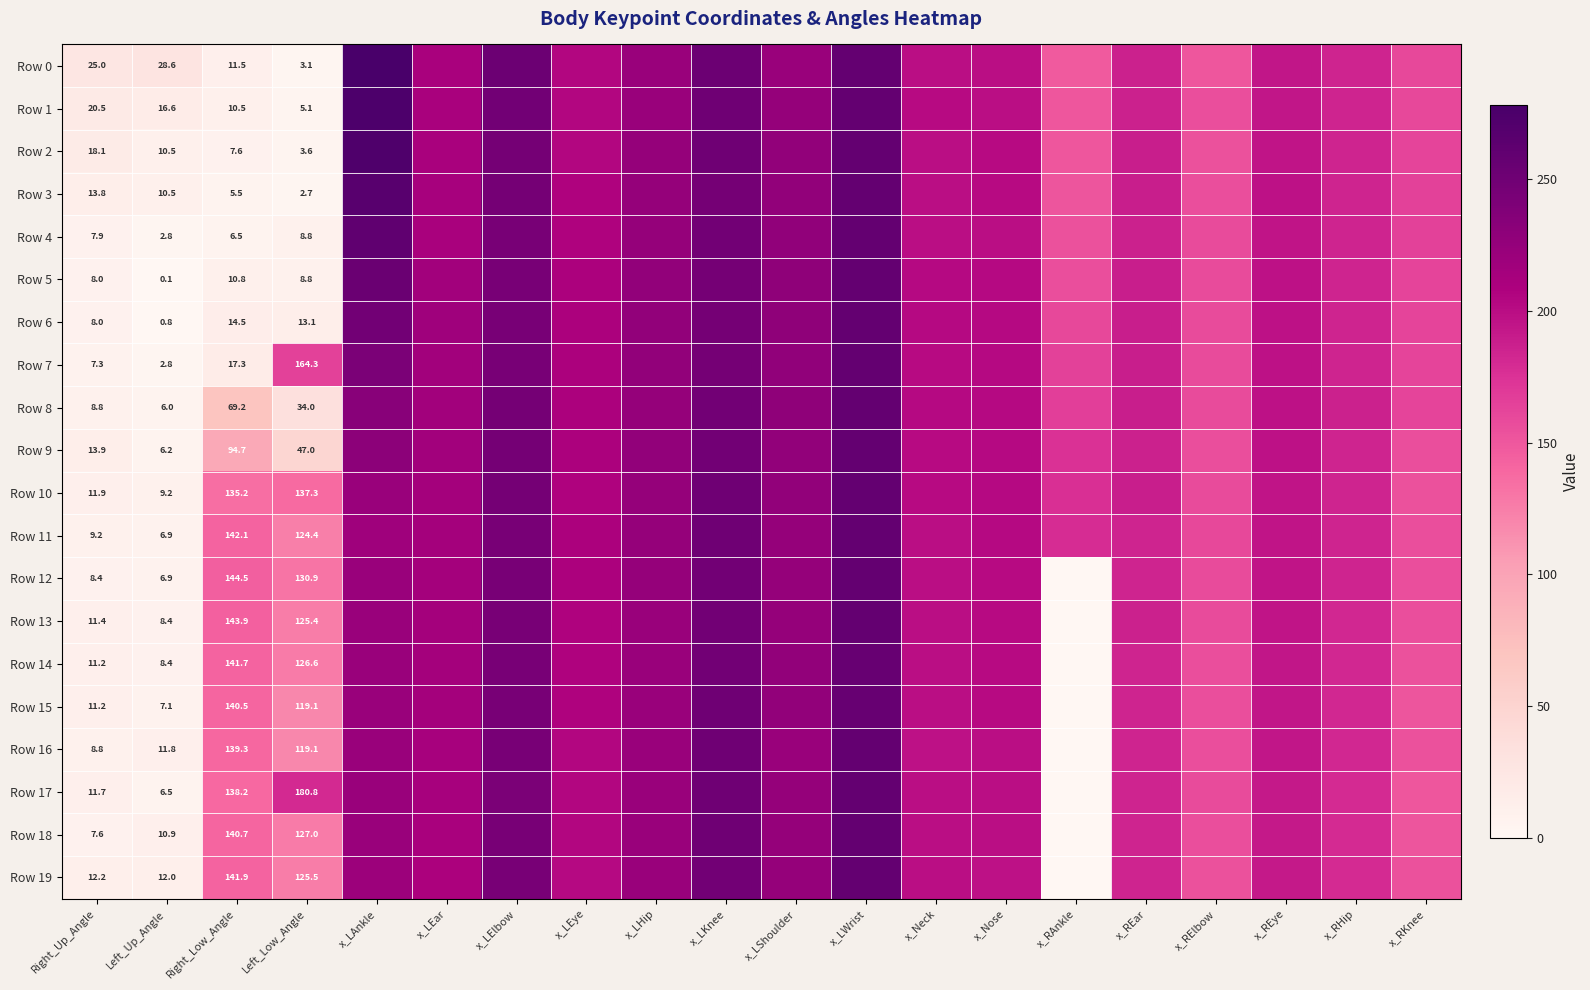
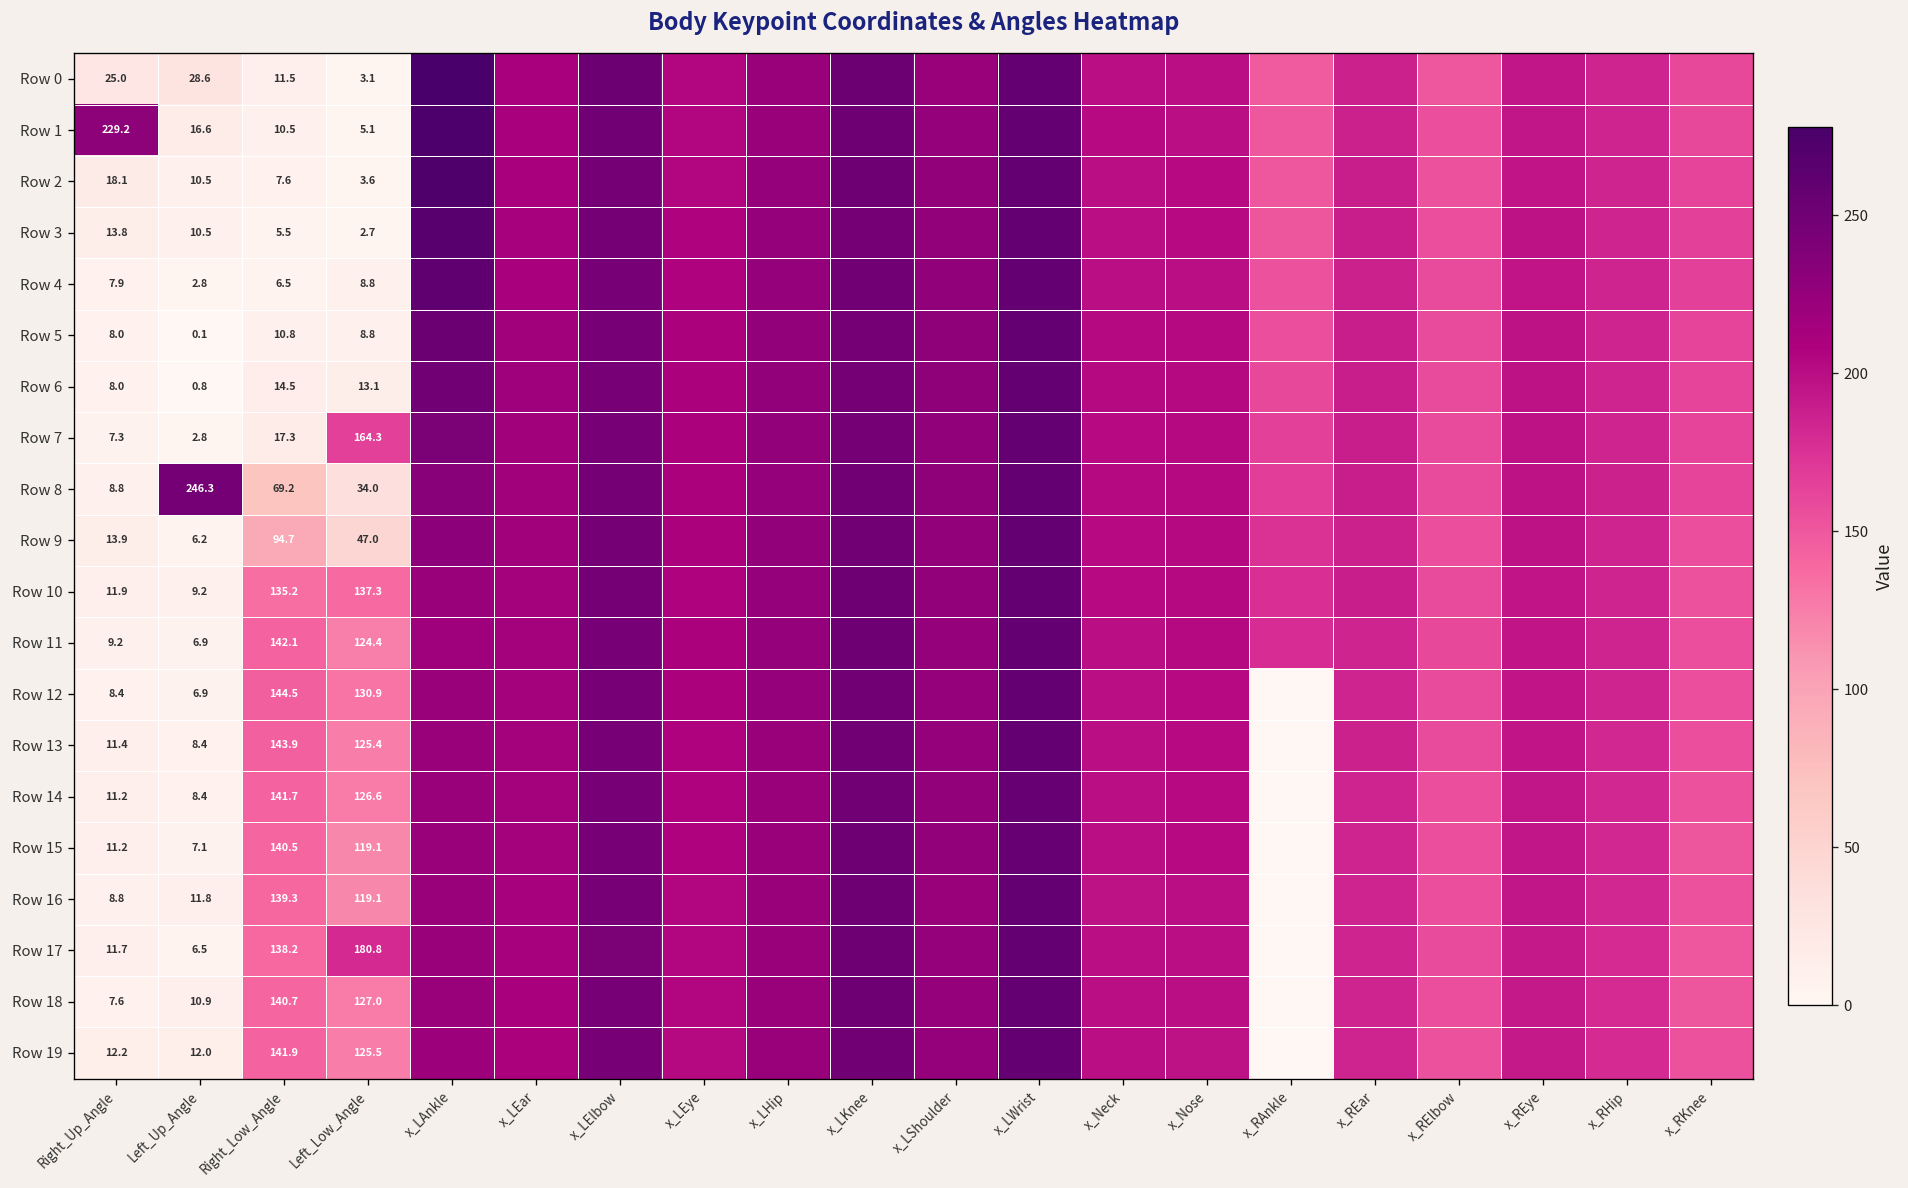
  {
    "Row 0": {
      "Right_Up_Angle": 25.0,
      "Left_Up_Angle": 28.6,
      "Right_Low_Angle": 11.5,
      "Left_Low_Angle": 3.1
    },
    "Row 1": {
-     "Right_Up_Angle": 20.5,
+     "Right_Up_Angle": 229.2,
      "Left_Up_Angle": 16.6,
      "Right_Low_Angle": 10.5,
      "Left_Low_Angle": 5.1
    },
    "Row 2": {
      "Right_Up_Angle": 18.1,
      "Left_Up_Angle": 10.5,
      "Right_Low_Angle": 7.6,
      "Left_Low_Angle": 3.6
    },
    "Row 3": {
      "Right_Up_Angle": 13.8,
      "Left_Up_Angle": 10.5,
      "Right_Low_Angle": 5.5,
      "Left_Low_Angle": 2.7
    },
    "Row 4": {
      "Right_Up_Angle": 7.9,
      "Left_Up_Angle": 2.8,
      "Right_Low_Angle": 6.5,
      "Left_Low_Angle": 8.8
    },
    "Row 5": {
      "Right_Up_Angle": 8.0,
      "Left_Up_Angle": 0.1,
      "Right_Low_Angle": 10.8,
      "Left_Low_Angle": 8.8
    },
    "Row 6": {
      "Right_Up_Angle": 8.0,
      "Left_Up_Angle": 0.8,
      "Right_Low_Angle": 14.5,
      "Left_Low_Angle": 13.1
    },
    "Row 7": {
      "Right_Up_Angle": 7.3,
      "Left_Up_Angle": 2.8,
      "Right_Low_Angle": 17.3,
      "Left_Low_Angle": 164.3
    },
    "Row 8": {
      "Right_Up_Angle": 8.8,
-     "Left_Up_Angle": 6.0,
+     "Left_Up_Angle": 246.3,
      "Right_Low_Angle": 69.2,
      "Left_Low_Angle": 34.0
    },
    "Row 9": {
      "Right_Up_Angle": 13.9,
      "Left_Up_Angle": 6.2,
      "Right_Low_Angle": 94.7,
      "Left_Low_Angle": 47.0
    },
    "Row 10": {
      "Right_Up_Angle": 11.9,
      "Left_Up_Angle": 9.2,
      "Right_Low_Angle": 135.2,
      "Left_Low_Angle": 137.3
    },
    "Row 11": {
      "Right_Up_Angle": 9.2,
      "Left_Up_Angle": 6.9,
      "Right_Low_Angle": 142.1,
      "Left_Low_Angle": 124.4
    },
    "Row 12": {
      "Right_Up_Angle": 8.4,
      "Left_Up_Angle": 6.9,
      "Right_Low_Angle": 144.5,
      "Left_Low_Angle": 130.9
    },
    "Row 13": {
      "Right_Up_Angle": 11.4,
      "Left_Up_Angle": 8.4,
      "Right_Low_Angle": 143.9,
      "Left_Low_Angle": 125.4
    },
    "Row 14": {
      "Right_Up_Angle": 11.2,
      "Left_Up_Angle": 8.4,
      "Right_Low_Angle": 141.7,
      "Left_Low_Angle": 126.6
    },
    "Row 15": {
      "Right_Up_Angle": 11.2,
      "Left_Up_Angle": 7.1,
      "Right_Low_Angle": 140.5,
      "Left_Low_Angle": 119.1
    },
    "Row 16": {
      "Right_Up_Angle": 8.8,
      "Left_Up_Angle": 11.8,
      "Right_Low_Angle": 139.3,
      "Left_Low_Angle": 119.1
    },
    "Row 17": {
      "Right_Up_Angle": 11.7,
      "Left_Up_Angle": 6.5,
      "Right_Low_Angle": 138.2,
      "Left_Low_Angle": 180.8
    },
    "Row 18": {
      "Right_Up_Angle": 7.6,
      "Left_Up_Angle": 10.9,
      "Right_Low_Angle": 140.7,
      "Left_Low_Angle": 127.0
    },
    "Row 19": {
      "Right_Up_Angle": 12.2,
      "Left_Up_Angle": 12.0,
      "Right_Low_Angle": 141.9,
      "Left_Low_Angle": 125.5
    }
  }
